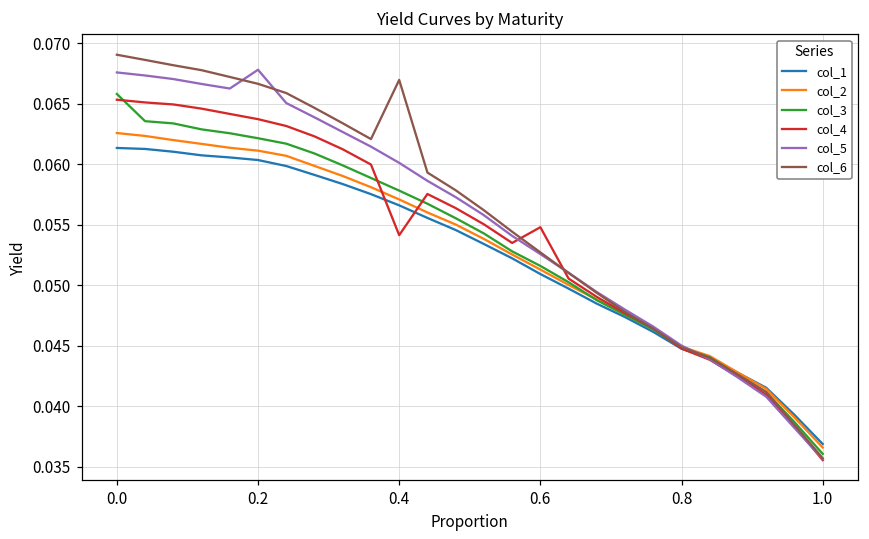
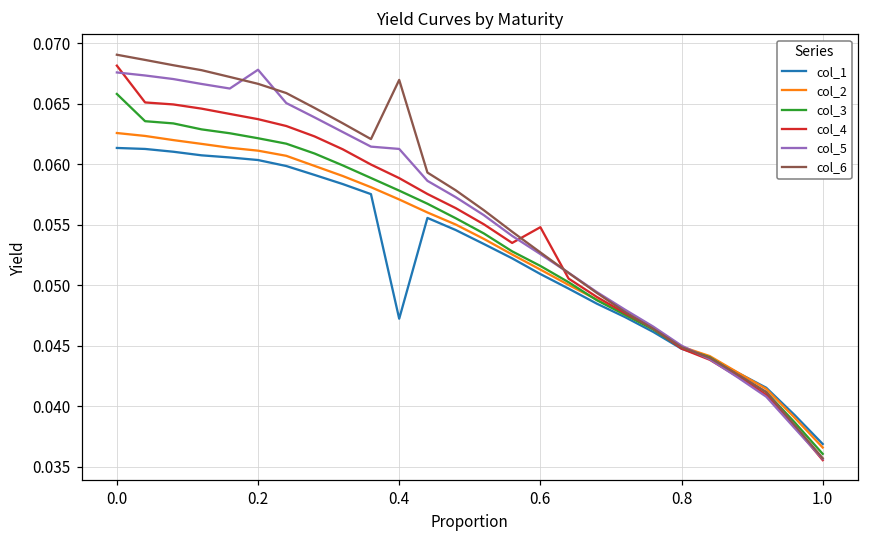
  {
    "col_1": {
      "0.0": 0.0614,
      "0.2": 0.0604,
-     "0.4": 0.0566,
+     "0.4": 0.0472,
      "0.6": 0.0509,
      "1.0": 0.0369
    },
    "col_2": {
      "0.0": 0.0626,
      "0.2": 0.0611,
      "0.4": 0.0571,
      "0.6": 0.0513,
      "1.0": 0.0366
    },
    "col_3": {
      "0.0": 0.0658,
      "0.2": 0.0622,
      "0.4": 0.0578,
      "0.6": 0.0516,
      "1.0": 0.0361
    },
    "col_4": {
-     "0.0": 0.0653,
+     "0.0": 0.0682,
      "0.2": 0.0637,
-     "0.4": 0.0541,
+     "0.4": 0.0589,
      "0.6": 0.0548
    },
    "col_5": {
      "0.0": 0.0676,
      "0.2": 0.0678,
-     "0.4": 0.0601
+     "0.4": 0.0613
    },
    "col_6": {
      "0.0": 0.0691,
      "0.2": 0.0667,
      "0.4": 0.0670
    }
  }
